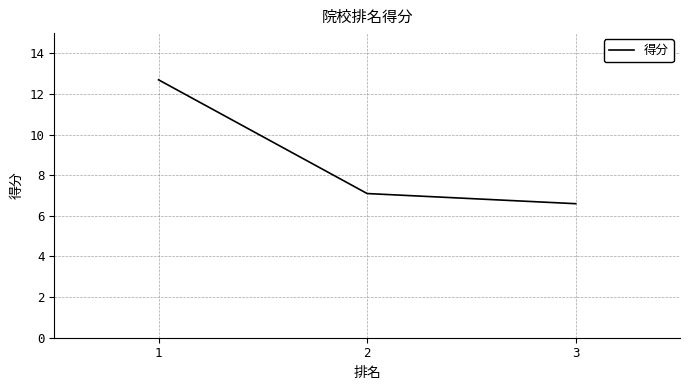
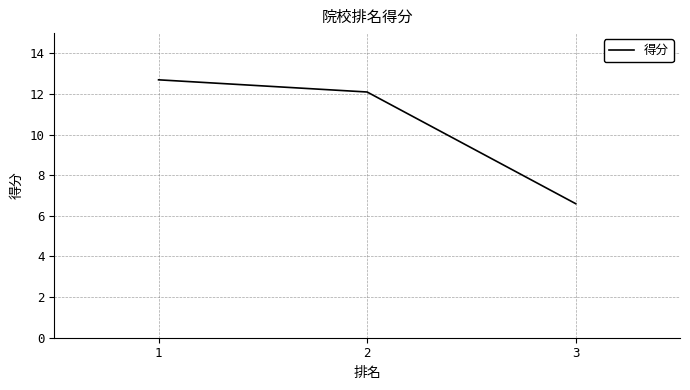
  {
    "1": 12.7,
-   "2": 7.1,
+   "2": 12.1,
    "3": 6.6
  }
